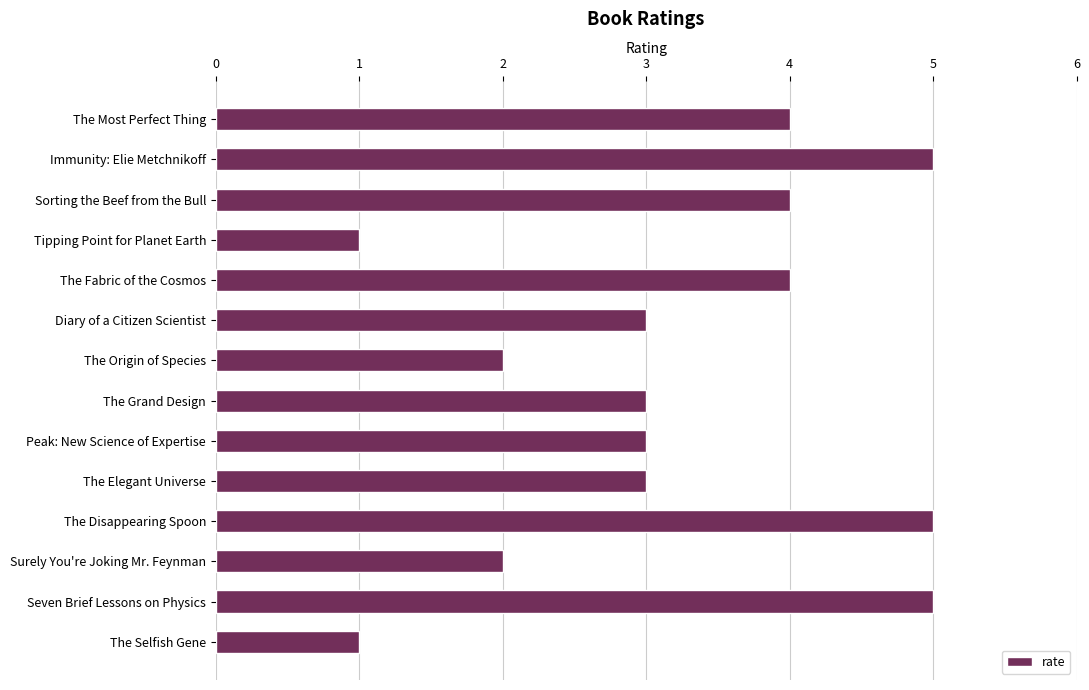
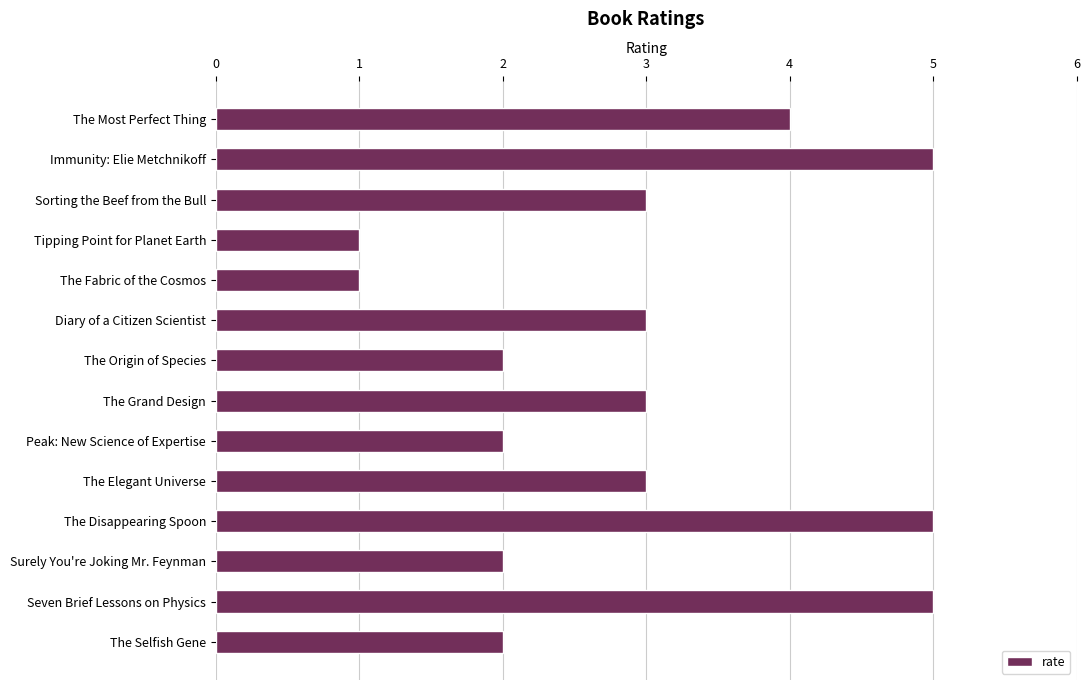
  {
    "The Most Perfect Thing": 4,
    "Immunity: Elie Metchnikoff": 5,
-   "Sorting the Beef from the Bull": 4,
+   "Sorting the Beef from the Bull": 3,
    "Tipping Point for Planet Earth": 1,
-   "The Fabric of the Cosmos": 4,
+   "The Fabric of the Cosmos": 1,
    "Diary of a Citizen Scientist": 3,
    "The Origin of Species": 2,
    "The Grand Design": 3,
-   "Peak: New Science of Expertise": 3,
+   "Peak: New Science of Expertise": 2,
    "The Elegant Universe": 3,
    "The Disappearing Spoon": 5,
    "Surely You're Joking Mr. Feynman": 2,
    "Seven Brief Lessons on Physics": 5,
-   "The Selfish Gene": 1
+   "The Selfish Gene": 2
  }
